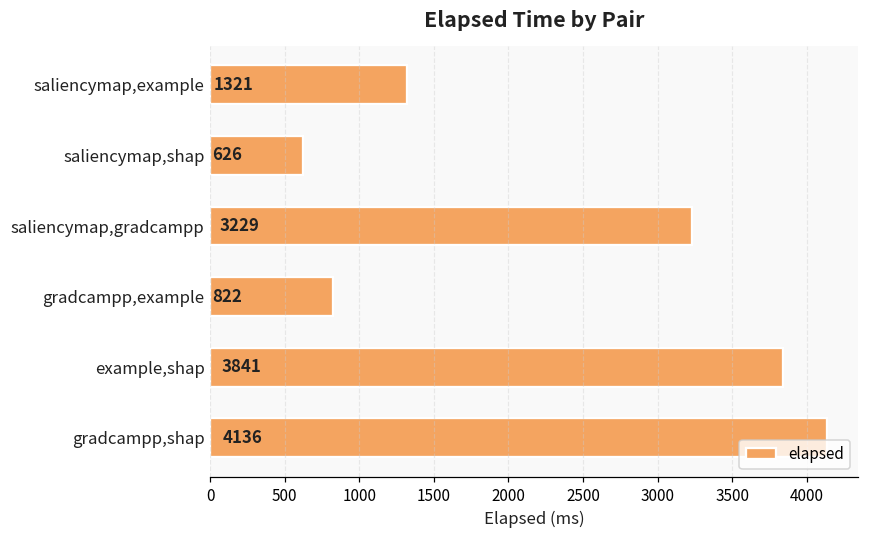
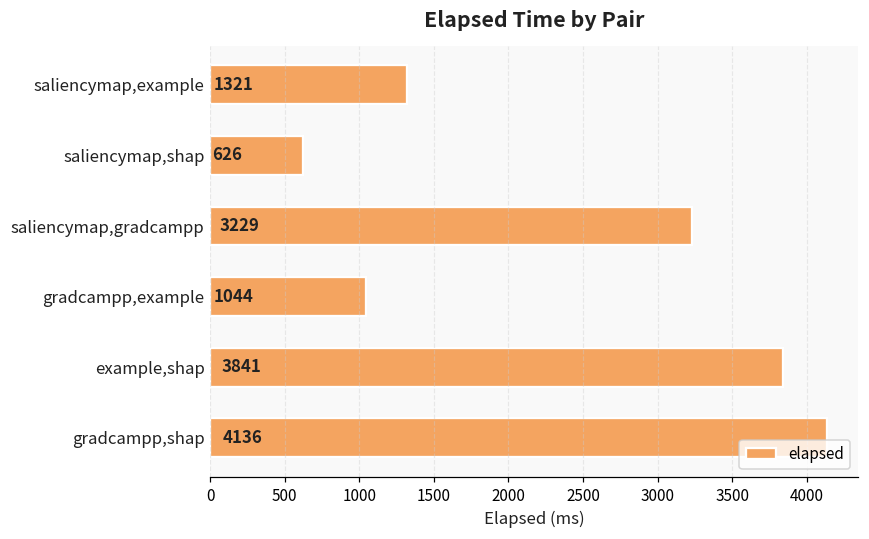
  {
    "saliencymap,example": 1321,
    "saliencymap,shap": 626,
    "saliencymap,gradcampp": 3229,
-   "gradcampp,example": 822,
+   "gradcampp,example": 1044,
    "example,shap": 3841,
    "gradcampp,shap": 4136
  }
